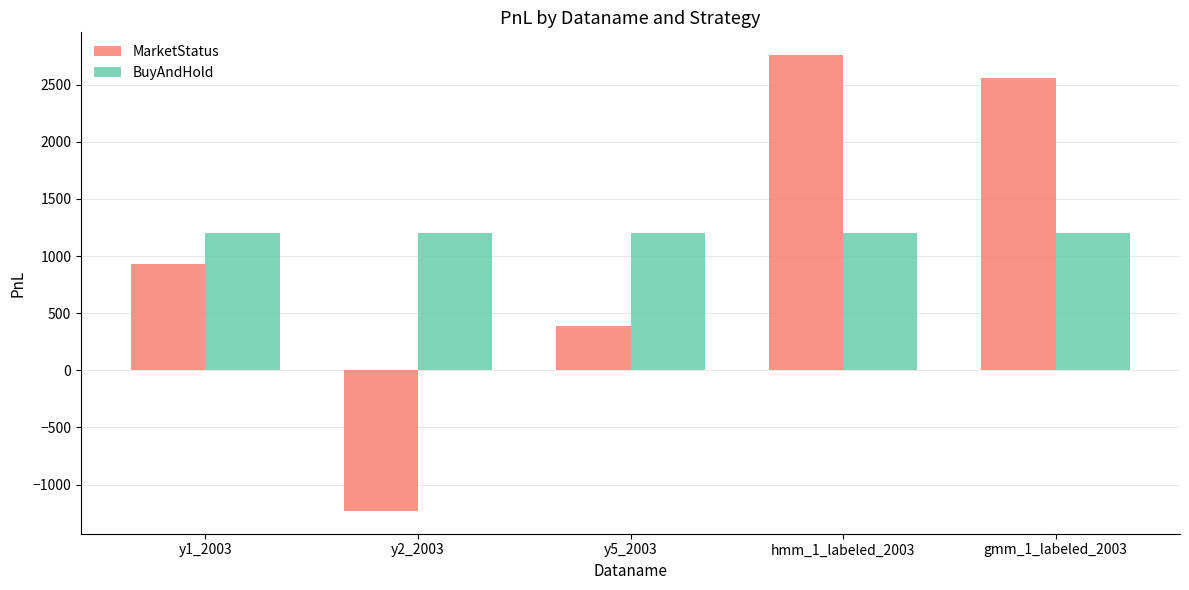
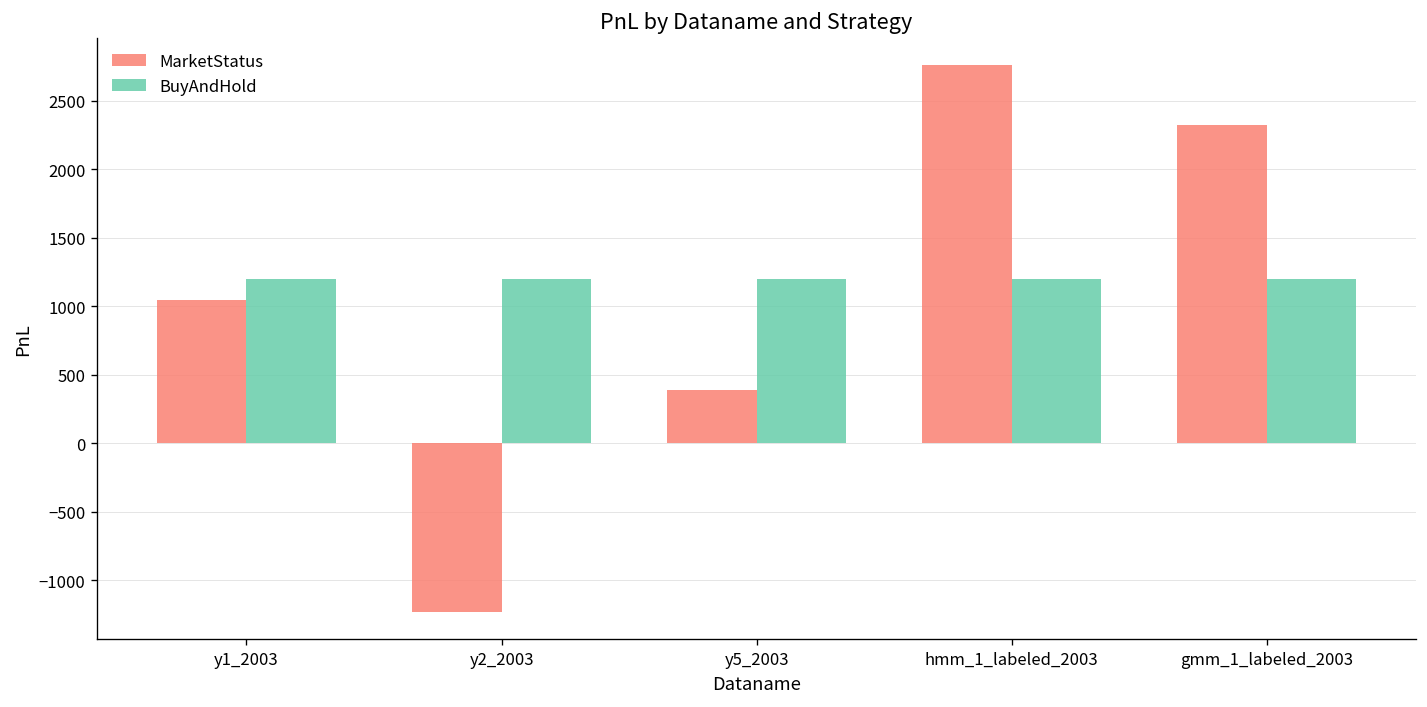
  {
    "MarketStatus": {
-     "y1_2003": 930,
+     "y1_2003": 1040,
      "y2_2003": -1230,
      "y5_2003": 390,
      "hmm_1_labeled_2003": 2760,
-     "gmm_1_labeled_2003": 2560
+     "gmm_1_labeled_2003": 2320
    },
    "BuyAndHold": {
      "y1_2003": 1200,
      "y2_2003": 1200,
      "y5_2003": 1200,
      "hmm_1_labeled_2003": 1200,
      "gmm_1_labeled_2003": 1200
    }
  }
